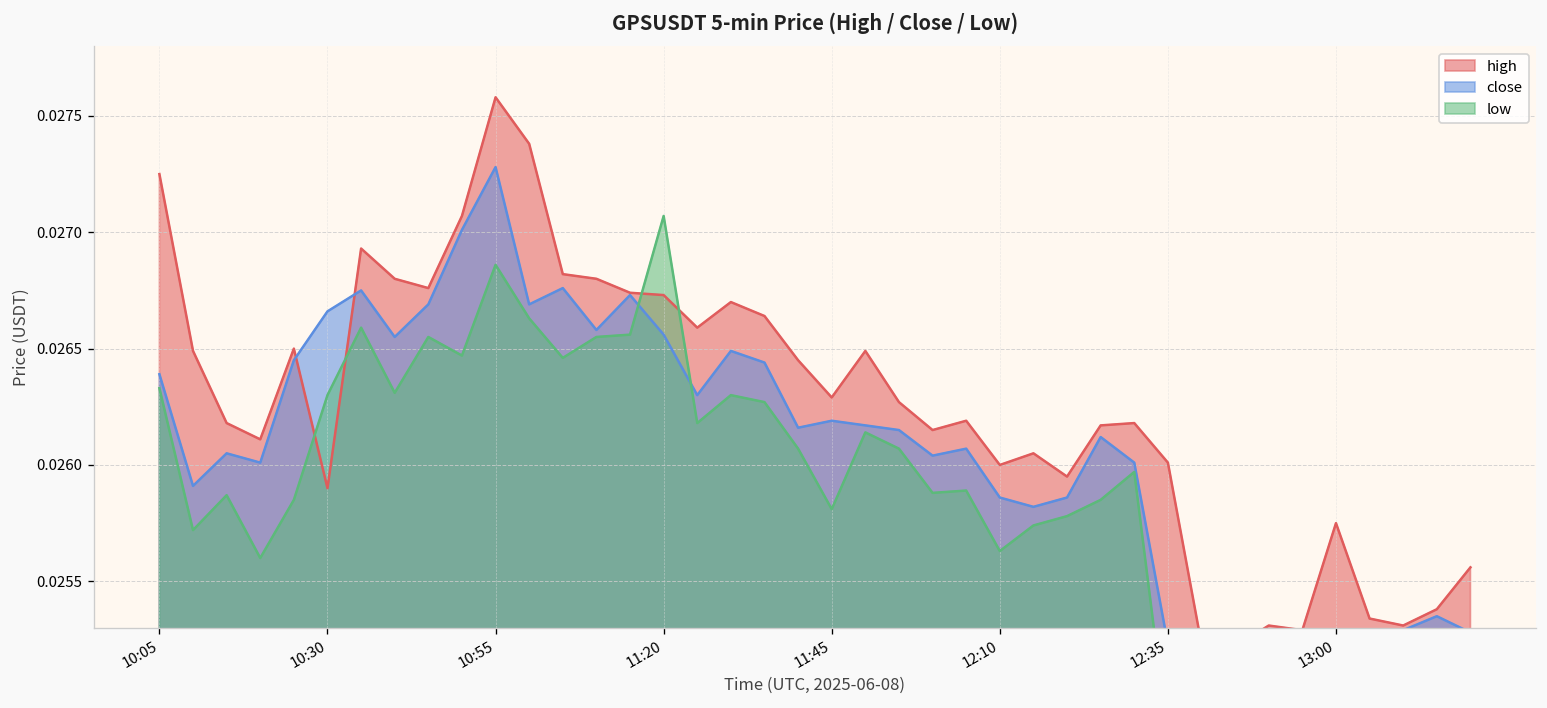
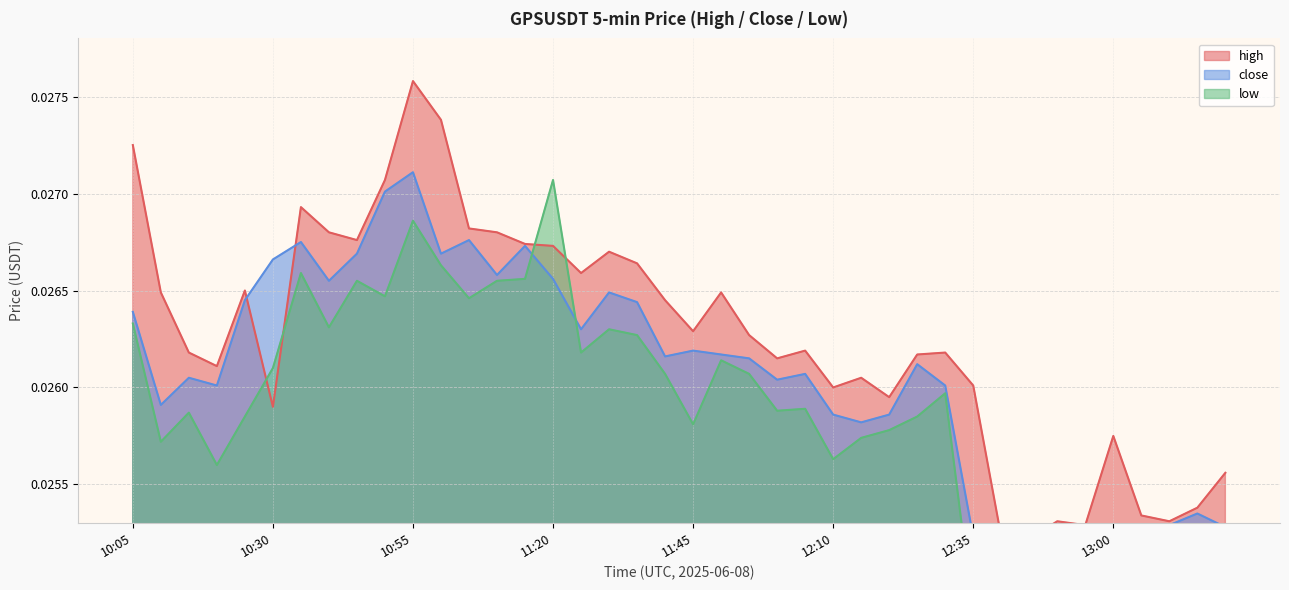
  {
    "high": {
      "10:05": 0.02725,
      "10:30": 0.02590,
      "10:55": 0.02758,
      "11:20": 0.02673,
      "11:45": 0.02629,
      "12:10": 0.02600,
      "12:35": 0.02601,
      "13:00": 0.02575
    },
    "close": {
      "10:05": 0.02639,
      "10:30": 0.02666,
-     "10:55": 0.02728,
+     "10:55": 0.02711,
      "11:20": 0.02656,
      "11:45": 0.02619,
      "12:10": 0.02586
    },
    "low": {
      "10:05": 0.02633,
-     "10:30": 0.0263,
+     "10:30": 0.0261,
      "10:55": 0.02686,
      "11:20": 0.02707,
      "11:45": 0.0258,
      "12:10": 0.02563
    }
  }
